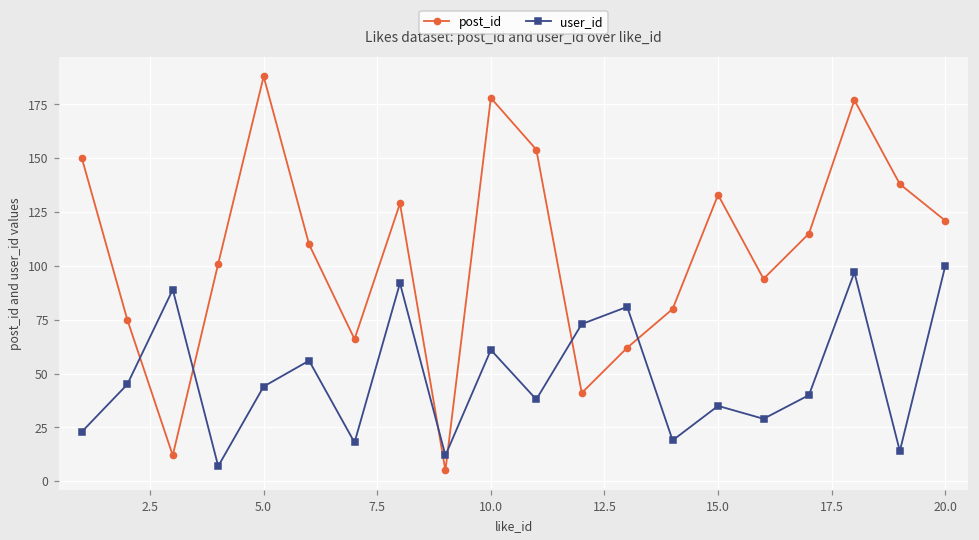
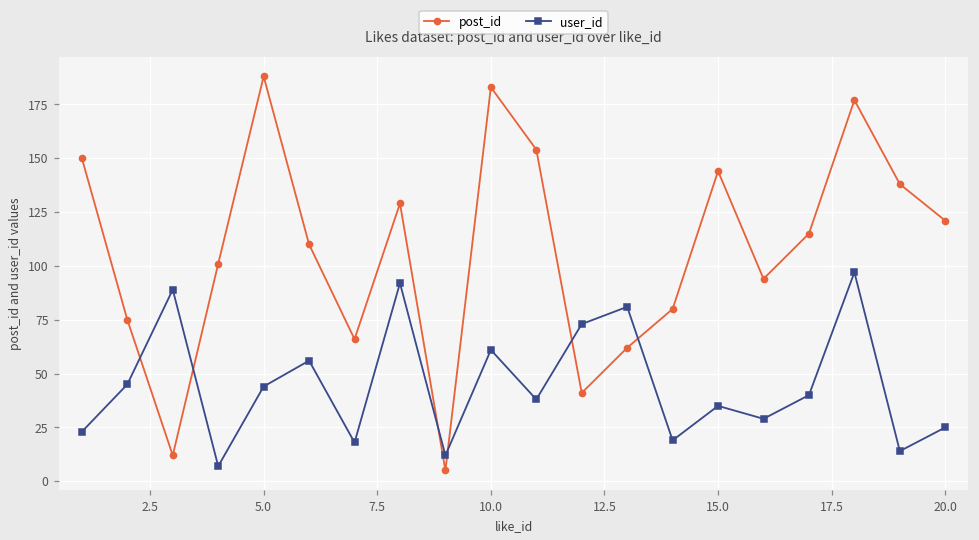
  {
    "post_id": {
      "5.0": 188,
-     "10.0": 178,
-     "15.0": 133,
+     "10.0": 183,
+     "15.0": 144,
      "20.0": 121
    },
    "user_id": {
      "5.0": 44,
      "10.0": 61,
      "15.0": 35,
-     "20.0": 100
+     "20.0": 25
    }
  }
